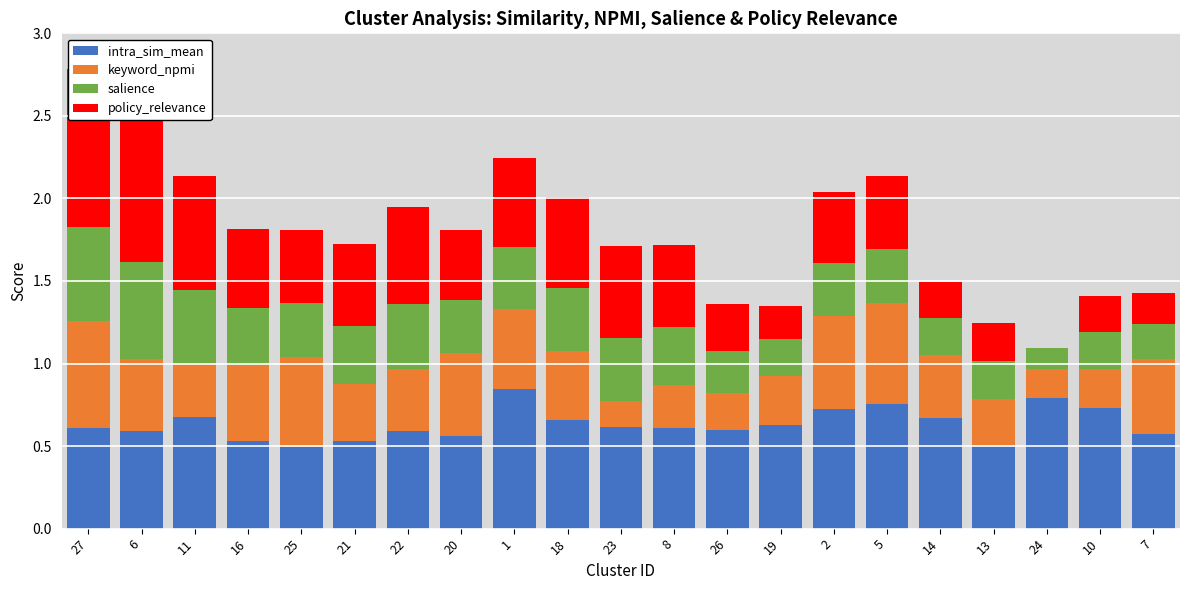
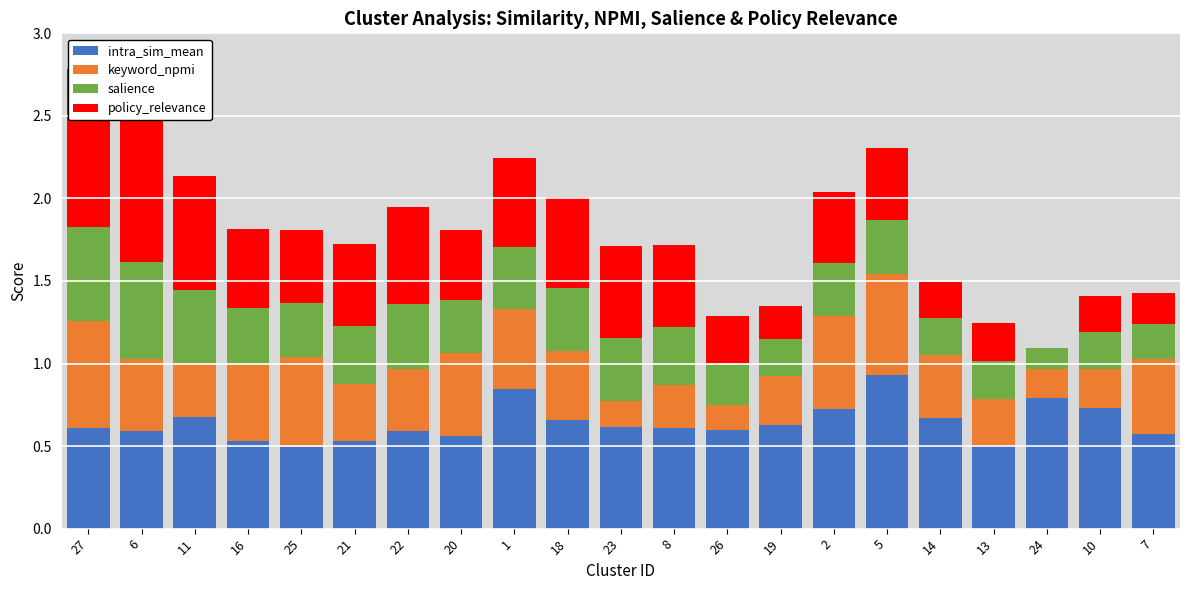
  {
    "intra_sim_mean": {
      "27": 0.61,
      "6": 0.59,
      "11": 0.68,
      "16": 0.53,
      "25": 0.50,
      "21": 0.53,
      "22": 0.59,
      "20": 0.56,
      "1": 0.84,
      "18": 0.66,
      "23": 0.61,
      "8": 0.61,
      "26": 0.60,
      "19": 0.63,
      "2": 0.73,
-     "5": 0.76,
+     "5": 0.93,
      "14": 0.67,
      "13": 0.50,
      "24": 0.79,
      "10": 0.73,
      "7": 0.58
    },
    "keyword_npmi": {
      "27": 0.65,
      "6": 0.44,
      "11": 0.32,
      "16": 0.46,
      "25": 0.54,
      "21": 0.34,
      "22": 0.37,
      "20": 0.50,
      "1": 0.49,
      "18": 0.42,
      "23": 0.16,
      "8": 0.26,
-     "26": 0.22,
+     "26": 0.15,
      "19": 0.30,
      "2": 0.56,
      "5": 0.61,
      "14": 0.38,
      "13": 0.29,
      "24": 0.18,
      "10": 0.23,
      "7": 0.45
    },
    "salience": {
      "27": 0.57,
      "6": 0.59,
      "11": 0.44,
      "16": 0.35,
      "25": 0.33,
      "21": 0.35,
      "22": 0.39,
      "20": 0.32,
      "1": 0.37,
      "18": 0.38,
      "23": 0.38,
      "8": 0.35,
      "26": 0.26,
      "19": 0.22,
      "2": 0.32,
      "5": 0.33,
      "14": 0.23,
      "13": 0.23,
      "24": 0.13,
      "10": 0.23,
      "7": 0.21
    },
    "policy_relevance": {
      "11": 0.69,
      "16": 0.48,
      "25": 0.44,
      "21": 0.50,
      "22": 0.58,
      "20": 0.42,
      "1": 0.54,
      "18": 0.55,
      "23": 0.56,
      "8": 0.49,
      "26": 0.28,
      "19": 0.20,
      "2": 0.43,
      "5": 0.44,
      "14": 0.22,
      "13": 0.23,
      "24": 0.00,
      "10": 0.22,
      "7": 0.19
    }
  }
